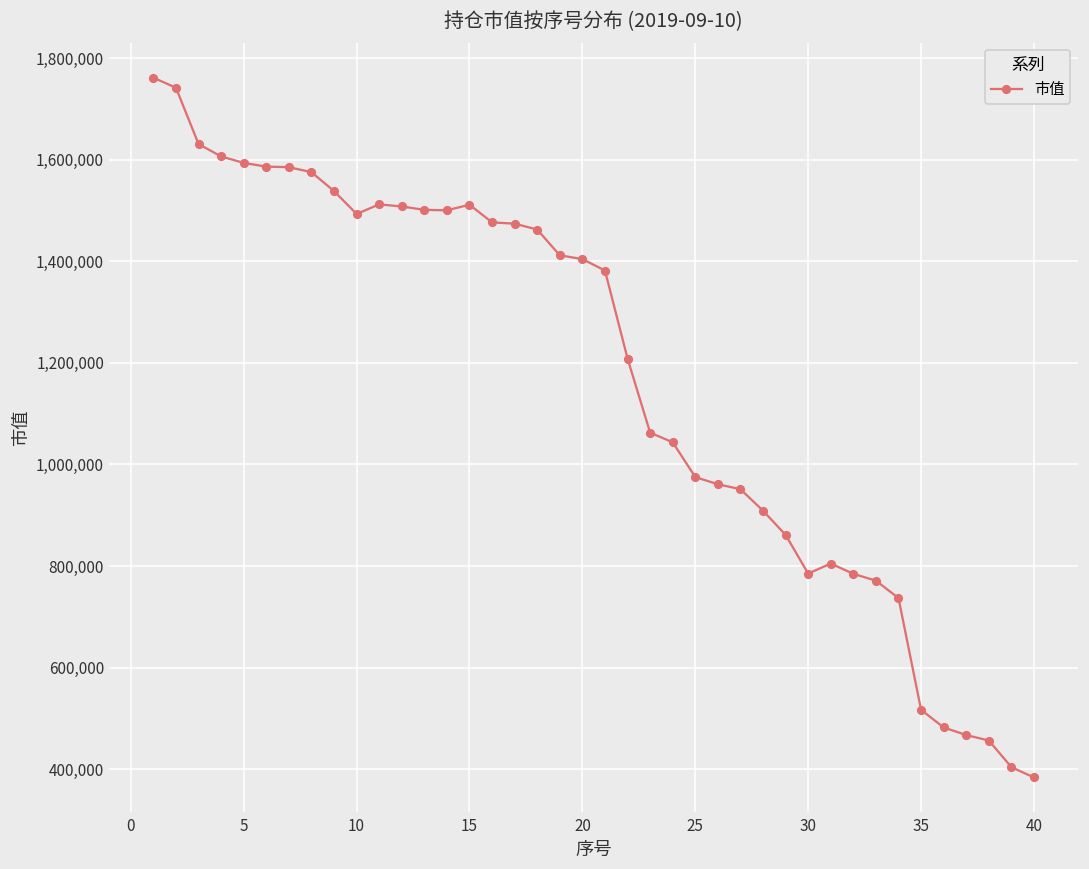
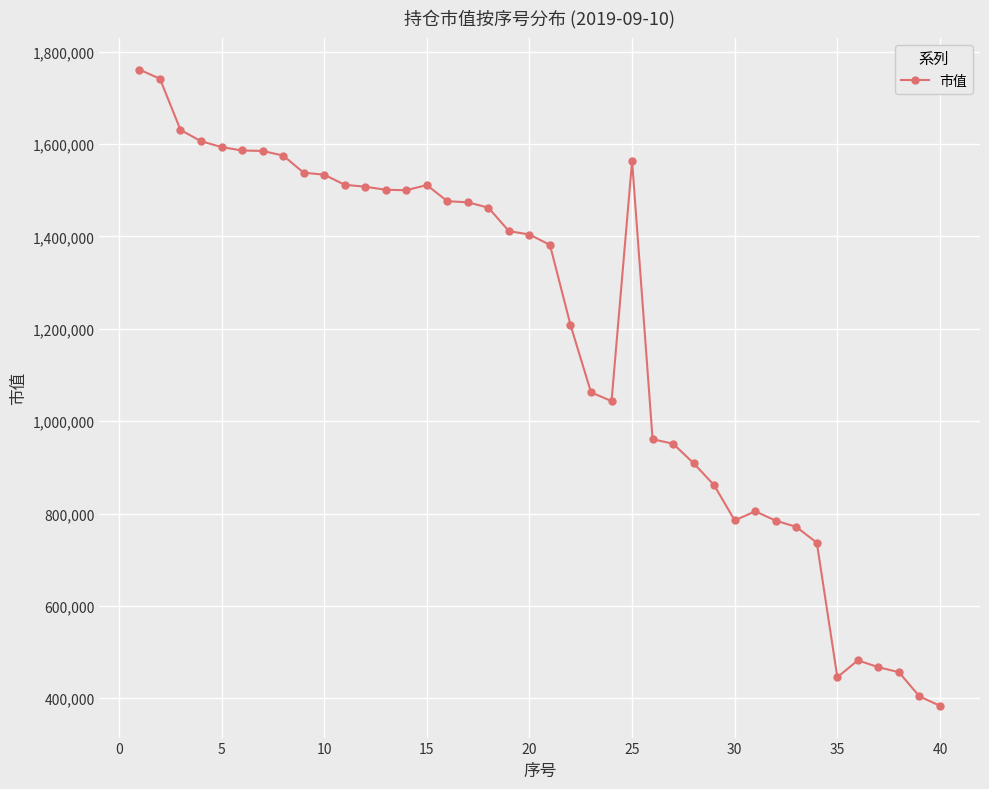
  {
    "5": "1,590,000",
-   "10": "1,490,000",
+   "10": "1,530,000",
    "15": "1,510,000",
    "20": "1,400,000",
-   "25": "980,000",
+   "25": "1,560,000",
    "30": "790,000",
-   "35": "520,000",
+   "35": "450,000",
    "40": "380,000"
  }
